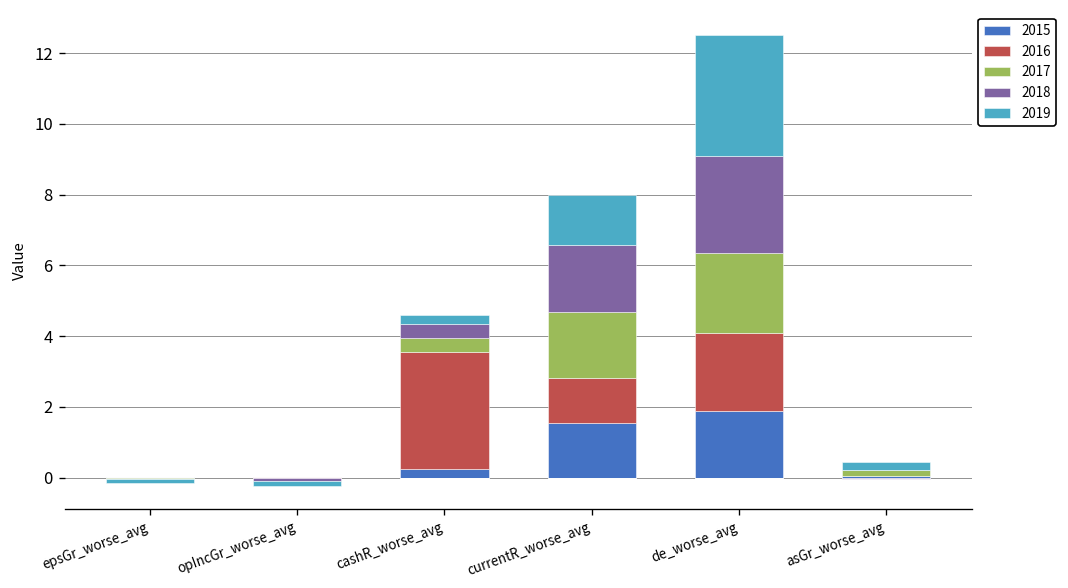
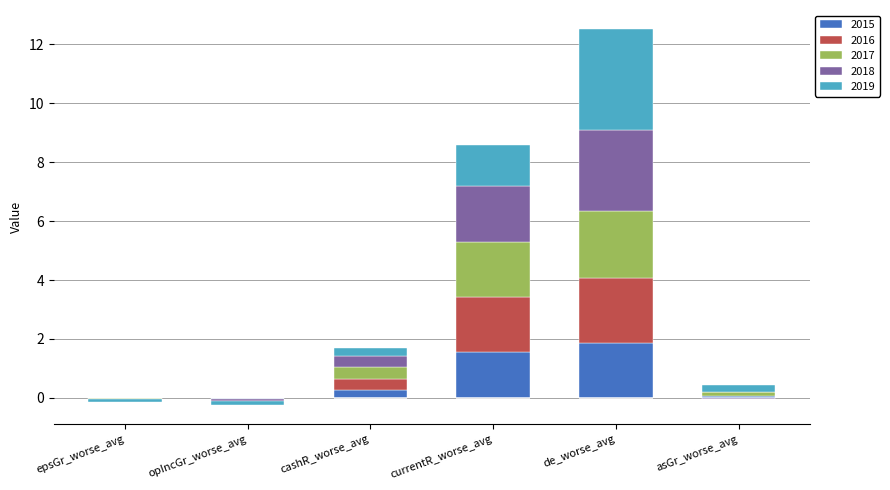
  {
    "2016": {
      "epsGr_worse_avg": 0.0,
-     "cashR_worse_avg": 3.3,
-     "currentR_worse_avg": 1.3,
+     "cashR_worse_avg": 0.4,
+     "currentR_worse_avg": 1.9,
      "de_worse_avg": 2.2
    }
  }
